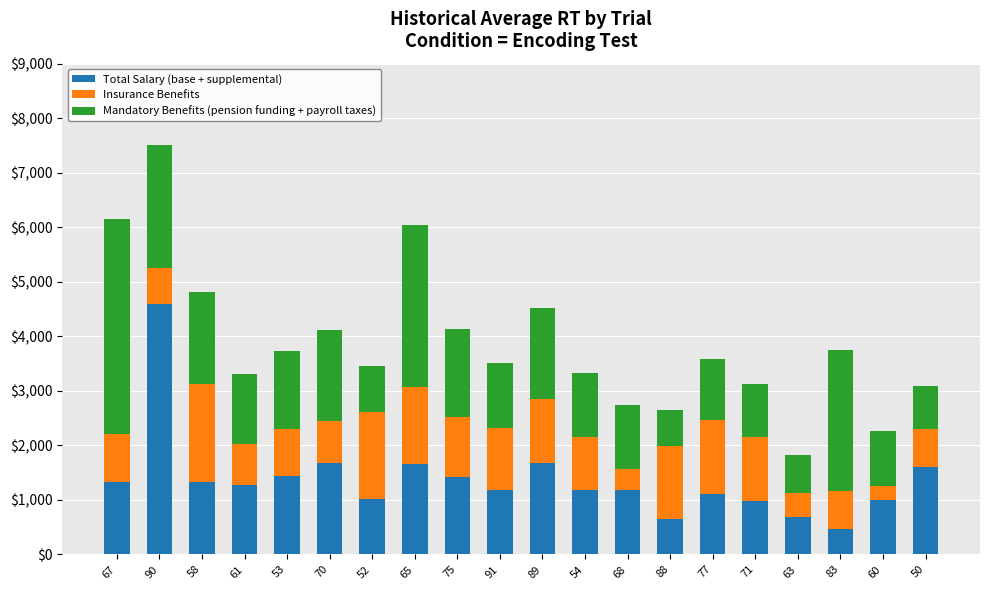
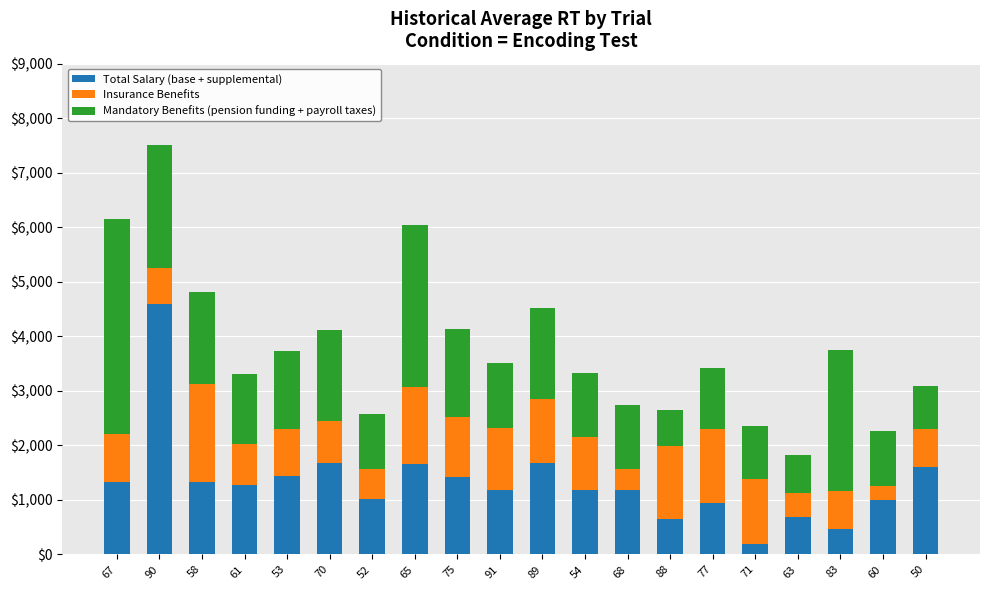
  {
    "Total Salary (base + supplemental)": {
      "67": "$1,300",
      "90": "$4,600",
      "58": "$1,300",
      "61": "$1,300",
      "53": "$1,400",
      "70": "$1,700",
      "52": "$1,000",
      "65": "$1,700",
      "75": "$1,400",
      "91": "$1,200",
      "89": "$1,700",
      "54": "$1,200",
      "68": "$1,200",
      "88": "$600",
-     "77": "$1,100",
-     "71": "$1,000",
+     "77": "$900",
+     "71": "$200",
      "63": "$700",
      "83": "$500",
      "60": "$1,000",
      "50": "$1,600"
    },
    "Insurance Benefits": {
      "67": "$900",
      "90": "$700",
      "58": "$1,800",
      "61": "$700",
      "53": "$900",
      "70": "$800",
-     "52": "$1,600",
+     "52": "$600",
      "65": "$1,400",
      "75": "$1,100",
      "91": "$1,100",
      "89": "$1,200",
      "54": "$1,000",
      "68": "$400",
      "88": "$1,400",
      "77": "$1,400",
      "71": "$1,200",
      "63": "$400",
      "83": "$700",
      "60": "$300",
      "50": "$700"
    },
    "Mandatory Benefits (pension funding + payroll taxes)": {
      "67": "$3,900",
      "90": "$2,300",
      "58": "$1,700",
      "61": "$1,300",
      "53": "$1,400",
      "70": "$1,700",
-     "52": "$800",
+     "52": "$1,000",
      "65": "$3,000",
      "75": "$1,600",
      "91": "$1,200",
      "89": "$1,700",
      "54": "$1,200",
      "68": "$1,200",
      "88": "$600",
      "77": "$1,100",
      "71": "$1,000",
      "63": "$700",
      "83": "$2,600",
      "60": "$1,000",
      "50": "$800"
    }
  }
